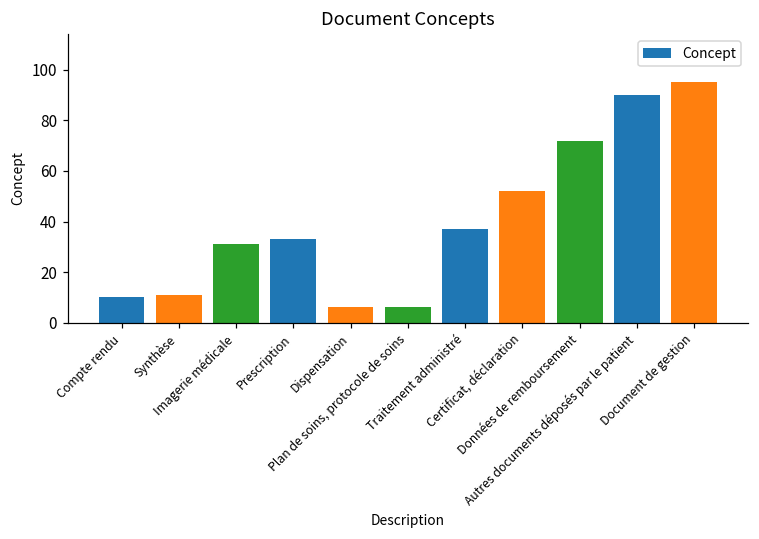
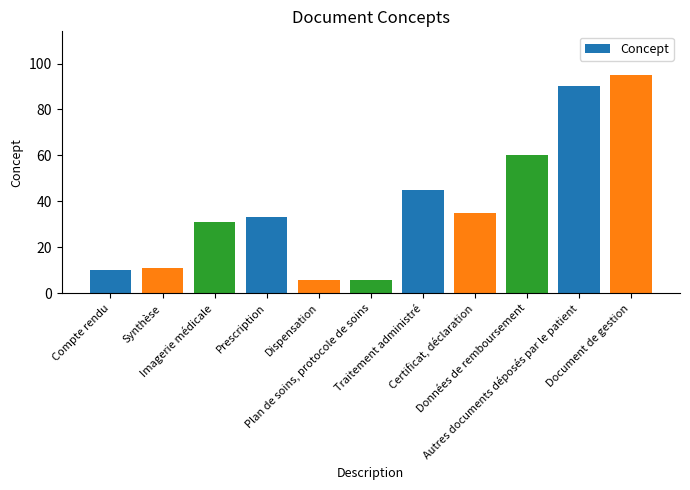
  {
    "Compte rendu": 10,
    "Synthèse": 11,
    "Imagerie médicale": 31,
    "Prescription": 33,
    "Dispensation": 6,
    "Plan de soins, protocole de soins": 6,
-   "Traitement administré": 37,
-   "Certificat, déclaration": 52,
-   "Données de remboursement": 72,
+   "Traitement administré": 45,
+   "Certificat, déclaration": 35,
+   "Données de remboursement": 60,
    "Autres documents déposés par le patient": 90,
    "Document de gestion": 95
  }
